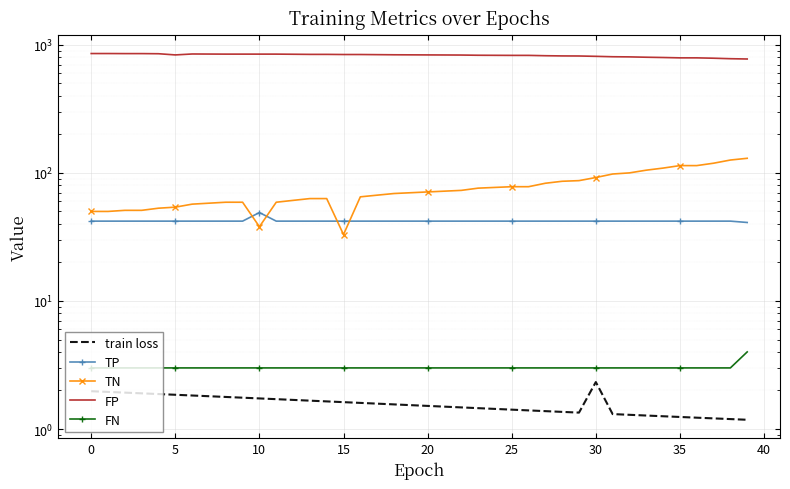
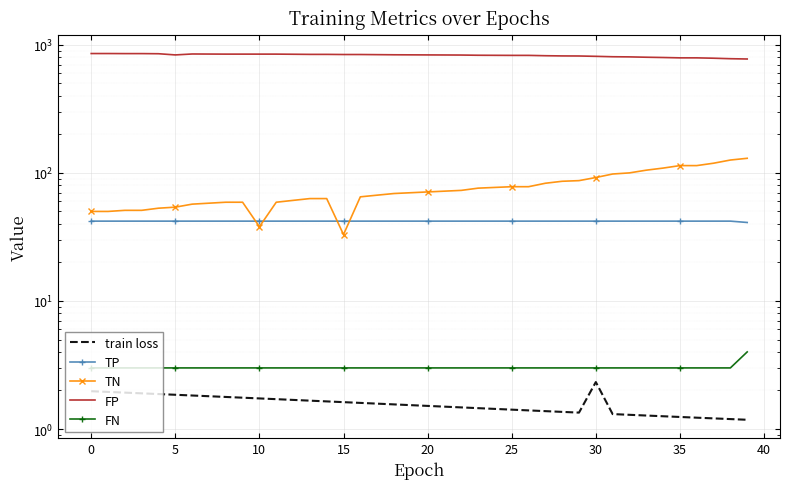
  {
    "train loss": {
      "5": 1.9,
      "10": 1.7,
      "15": 1.6,
      "20": 1.5,
      "25": 1.4,
      "30": 2.3,
      "35": 1.2
    },
    "TP": {
      "0": 42,
      "5": 42,
-     "10": 49,
+     "10": 42,
      "15": 42,
      "20": 42,
      "25": 42,
      "30": 42,
      "35": 42
    },
    "TN": {
      "0": 50,
      "5": 54,
      "10": 38,
      "15": 33,
      "20": 70,
      "25": 80,
      "30": 90,
      "35": 110
    },
    "FP": {
      "0": 900,
      "5": 800,
      "10": 800,
      "15": 800,
      "20": 800,
      "25": 800,
      "30": 800,
      "35": 800
    },
    "FN": {
      "5": 3,
      "10": 3,
      "15": 3,
      "20": 3,
      "25": 3,
      "30": 3,
      "35": 3
    }
  }
